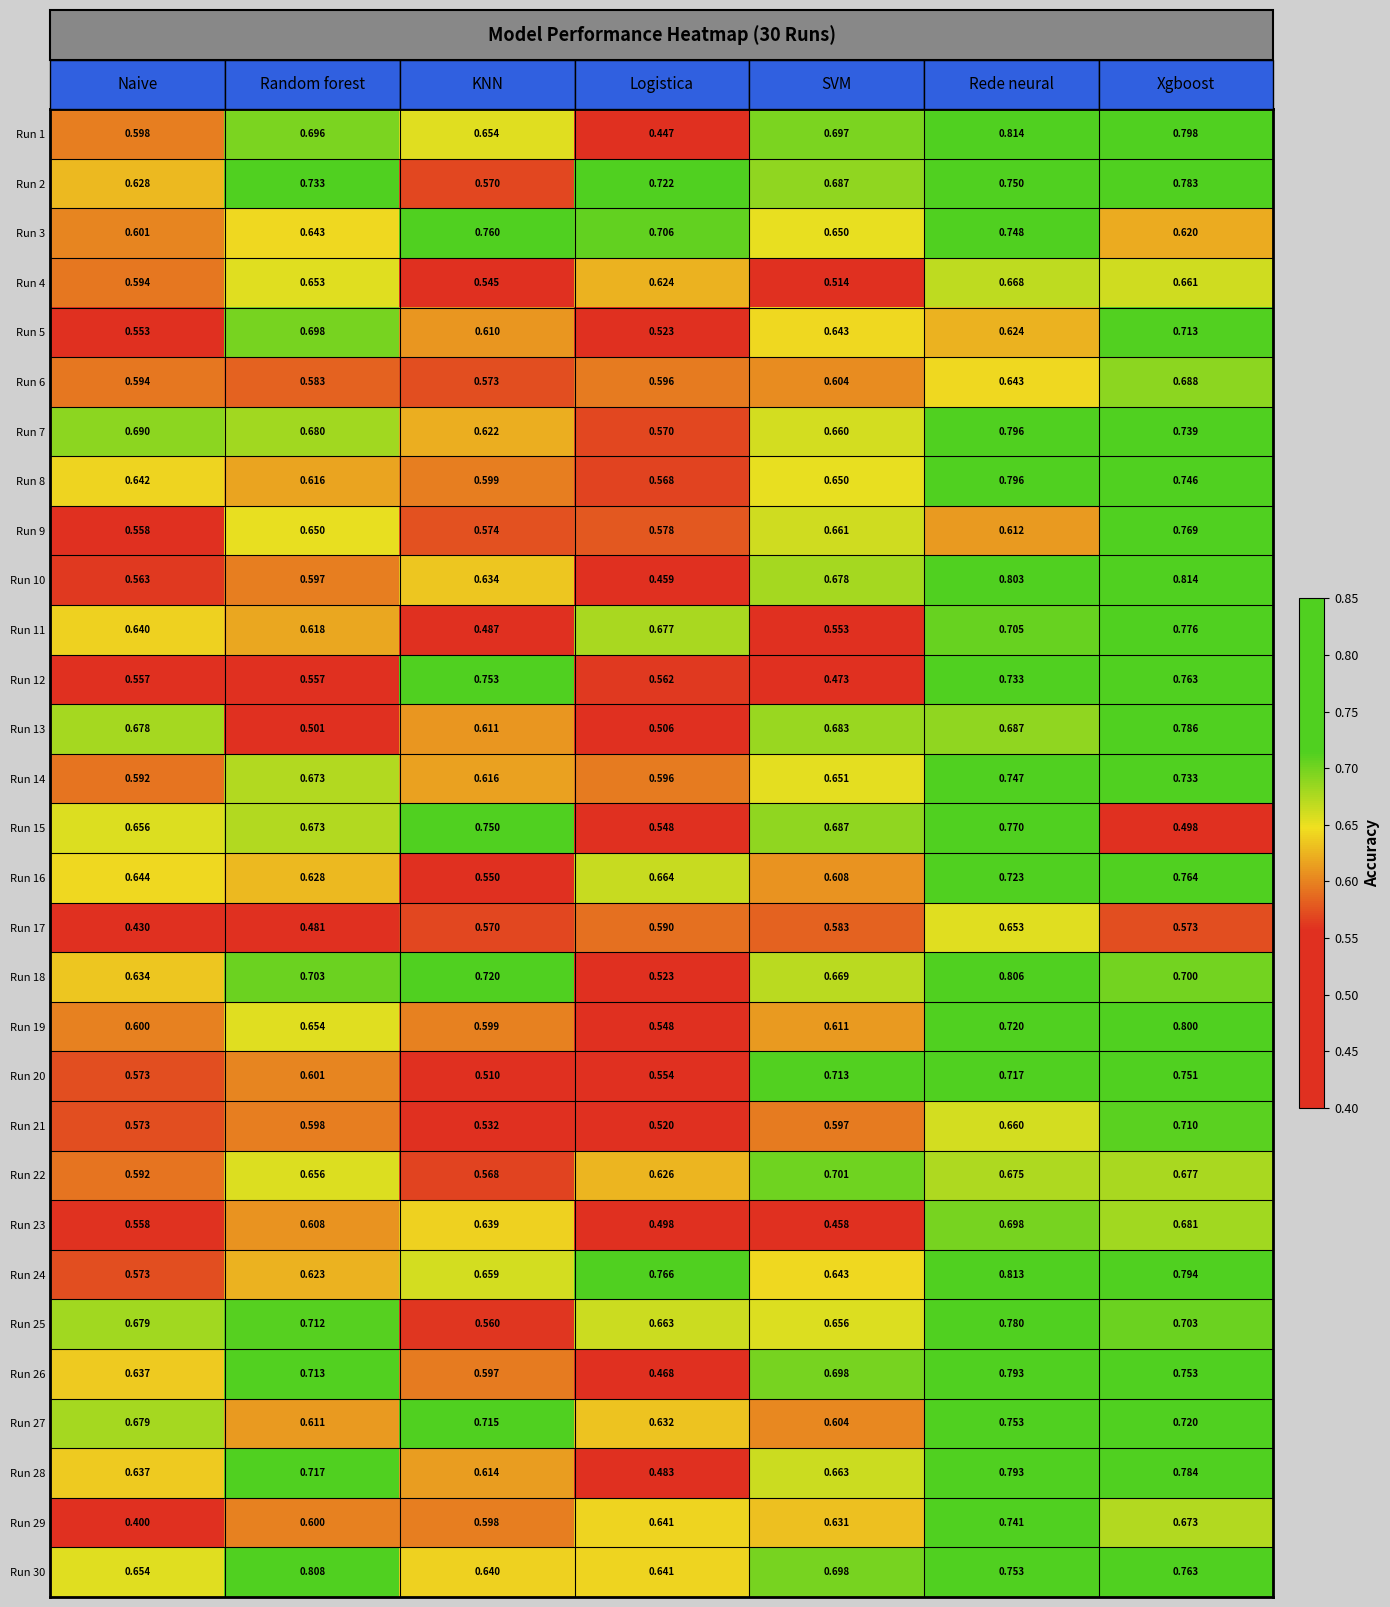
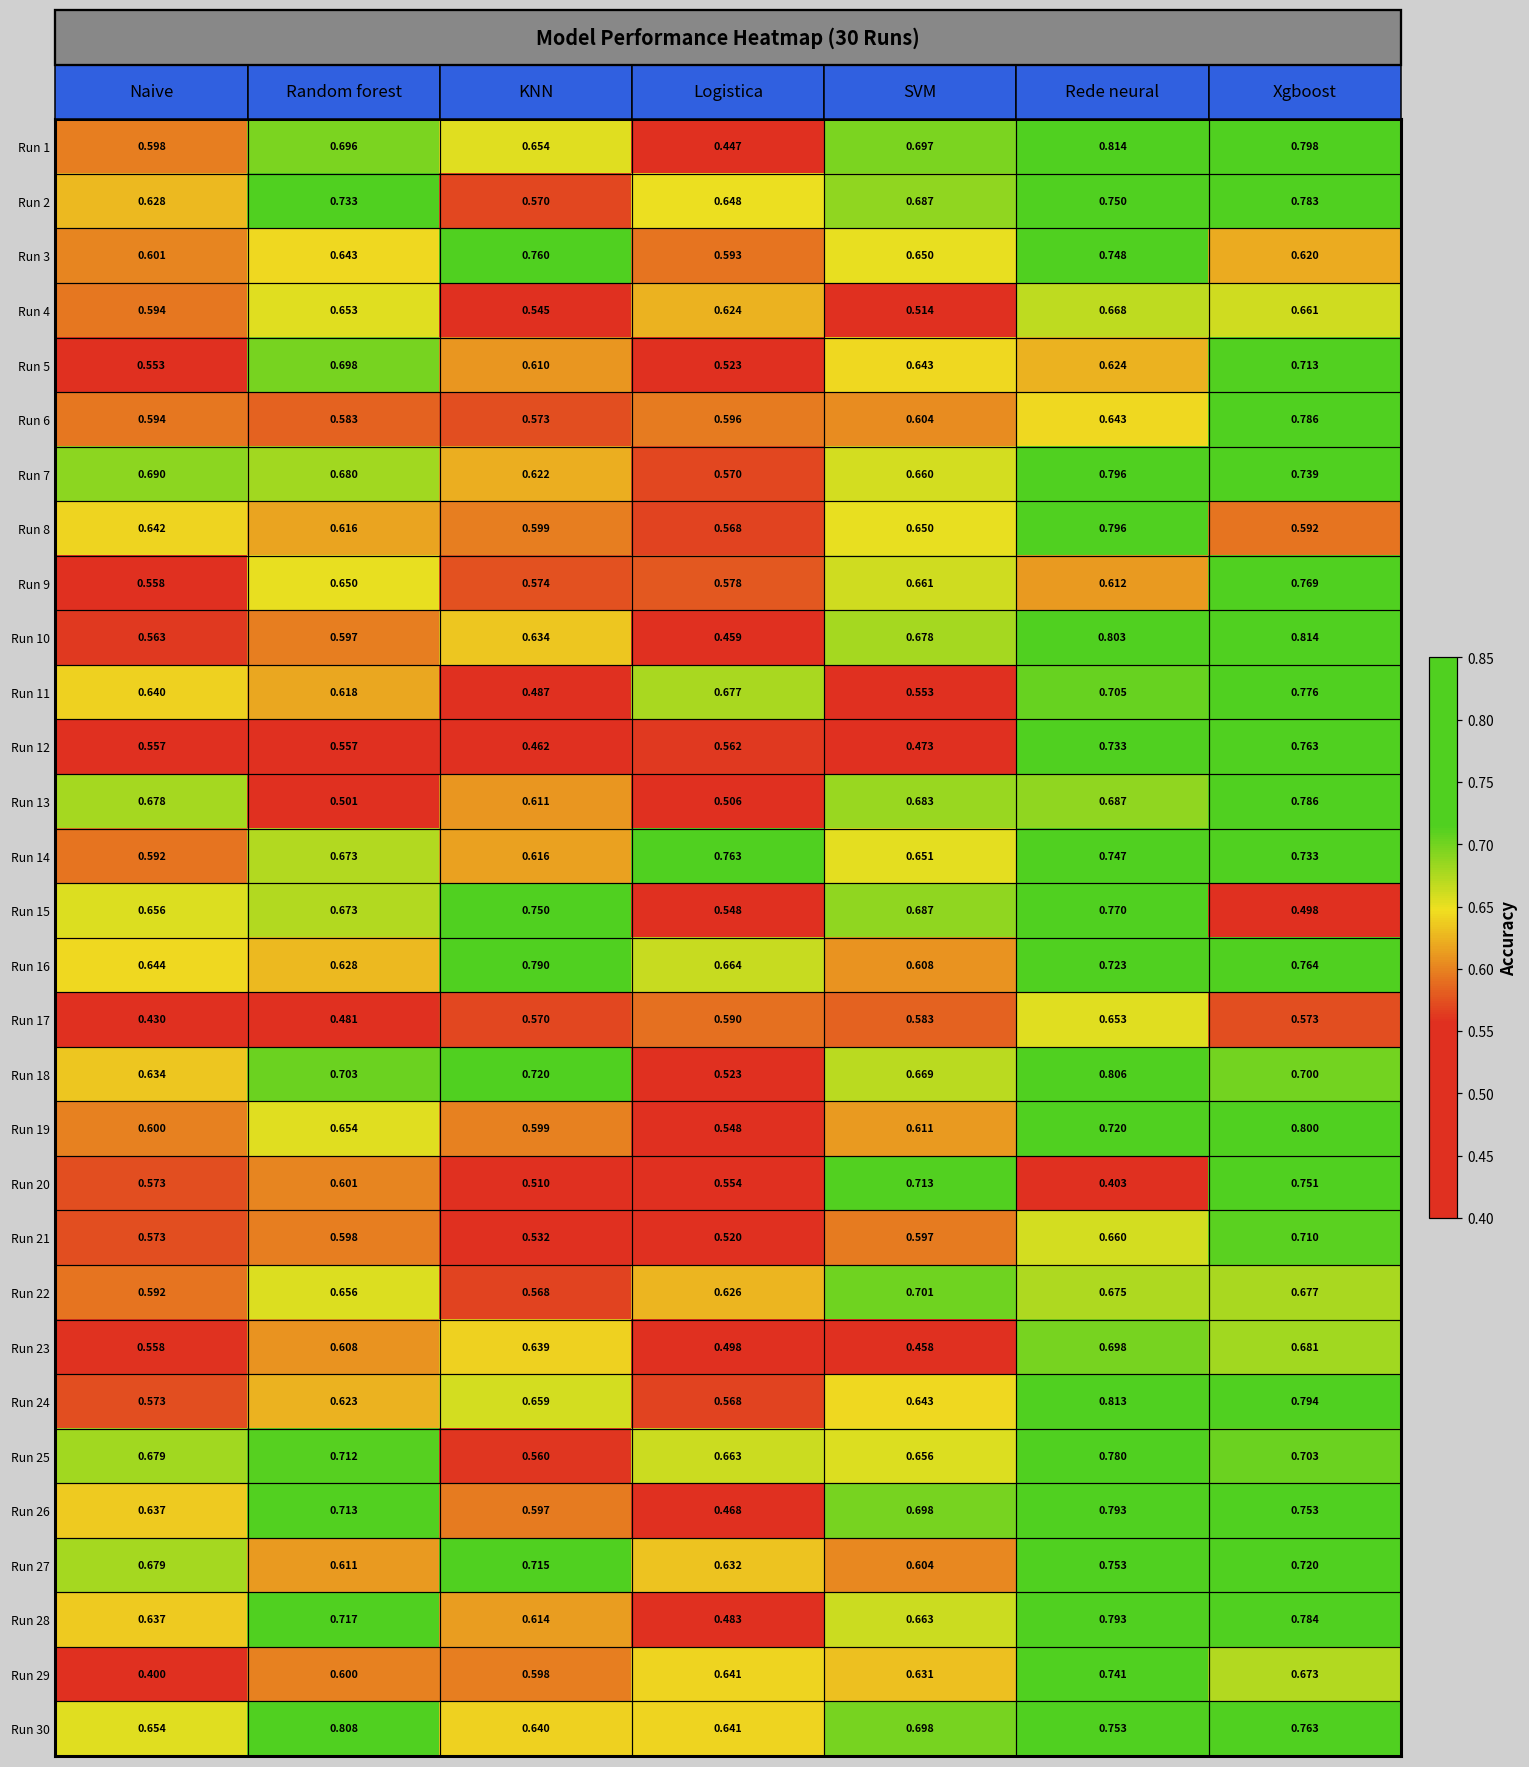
  {
    "Run 2": {
      "Naive": 0.628,
      "Random forest": 0.733,
      "KNN": 0.570,
-     "Logistica": 0.722,
+     "Logistica": 0.648,
      "SVM": 0.687,
      "Rede neural": 0.750,
      "Xgboost": 0.783
    },
    "Run 3": {
      "Naive": 0.601,
      "Random forest": 0.643,
      "KNN": 0.760,
-     "Logistica": 0.706,
+     "Logistica": 0.593,
      "SVM": 0.650,
      "Rede neural": 0.748,
      "Xgboost": 0.620
    },
    "Run 6": {
      "Naive": 0.594,
      "Random forest": 0.583,
      "KNN": 0.573,
      "Logistica": 0.596,
      "SVM": 0.604,
      "Rede neural": 0.643,
-     "Xgboost": 0.688
+     "Xgboost": 0.786
    },
    "Run 8": {
      "Naive": 0.642,
      "Random forest": 0.616,
      "KNN": 0.599,
      "Logistica": 0.568,
      "SVM": 0.650,
      "Rede neural": 0.796,
-     "Xgboost": 0.746
+     "Xgboost": 0.592
    },
    "Run 12": {
      "Naive": 0.557,
      "Random forest": 0.557,
-     "KNN": 0.753,
+     "KNN": 0.462,
      "Logistica": 0.562,
      "SVM": 0.473,
      "Rede neural": 0.733,
      "Xgboost": 0.763
    },
    "Run 14": {
      "Naive": 0.592,
      "Random forest": 0.673,
      "KNN": 0.616,
-     "Logistica": 0.596,
+     "Logistica": 0.763,
      "SVM": 0.651,
      "Rede neural": 0.747,
      "Xgboost": 0.733
    },
    "Run 16": {
      "Naive": 0.644,
      "Random forest": 0.628,
-     "KNN": 0.550,
+     "KNN": 0.790,
      "Logistica": 0.664,
      "SVM": 0.608,
      "Rede neural": 0.723,
      "Xgboost": 0.764
    },
    "Run 20": {
      "Naive": 0.573,
      "Random forest": 0.601,
      "KNN": 0.510,
      "Logistica": 0.554,
      "SVM": 0.713,
-     "Rede neural": 0.717,
+     "Rede neural": 0.403,
      "Xgboost": 0.751
    },
    "Run 24": {
      "Naive": 0.573,
      "Random forest": 0.623,
      "KNN": 0.659,
-     "Logistica": 0.766,
+     "Logistica": 0.568,
      "SVM": 0.643,
      "Rede neural": 0.813,
      "Xgboost": 0.794
    }
  }
